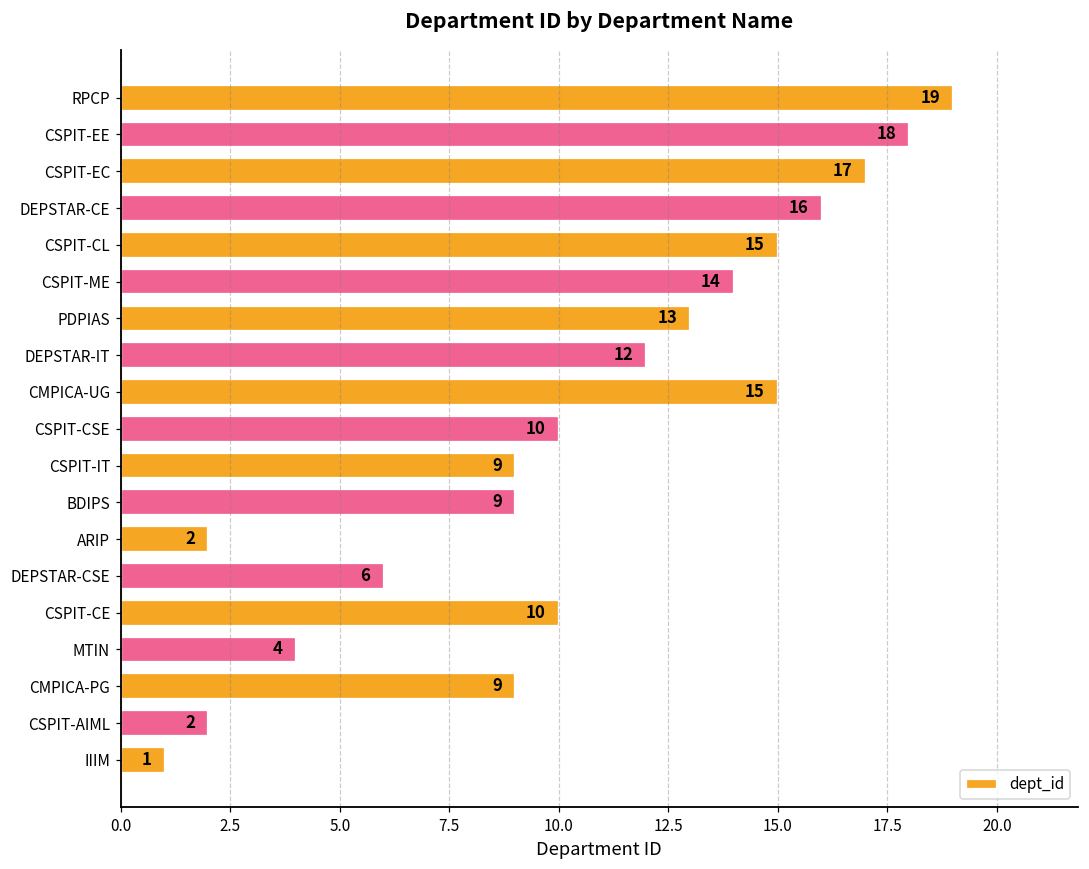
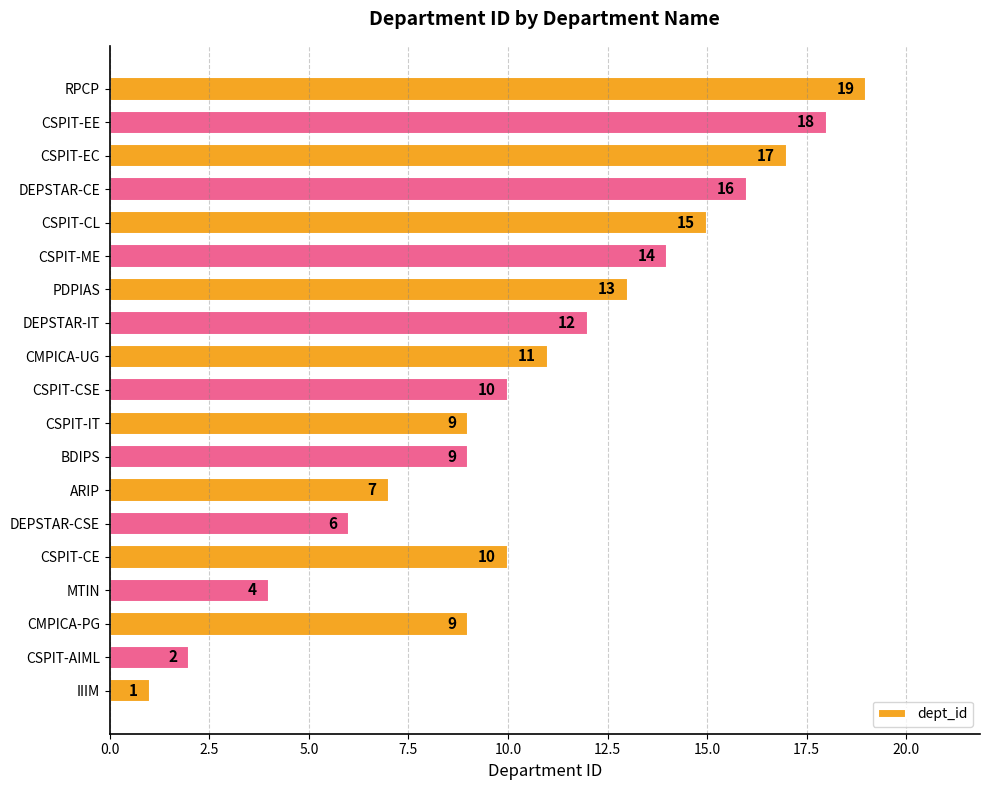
  {
    "RPCP": 19,
    "CSPIT-EE": 18,
    "CSPIT-EC": 17,
    "DEPSTAR-CE": 16,
    "CSPIT-CL": 15,
    "CSPIT-ME": 14,
    "PDPIAS": 13,
    "DEPSTAR-IT": 12,
-   "CMPICA-UG": 15,
+   "CMPICA-UG": 11,
    "CSPIT-CSE": 10,
    "CSPIT-IT": 9,
    "BDIPS": 9,
-   "ARIP": 2,
+   "ARIP": 7,
    "DEPSTAR-CSE": 6,
    "CSPIT-CE": 10,
    "MTIN": 4,
    "CMPICA-PG": 9,
    "CSPIT-AIML": 2,
    "IIIM": 1
  }
